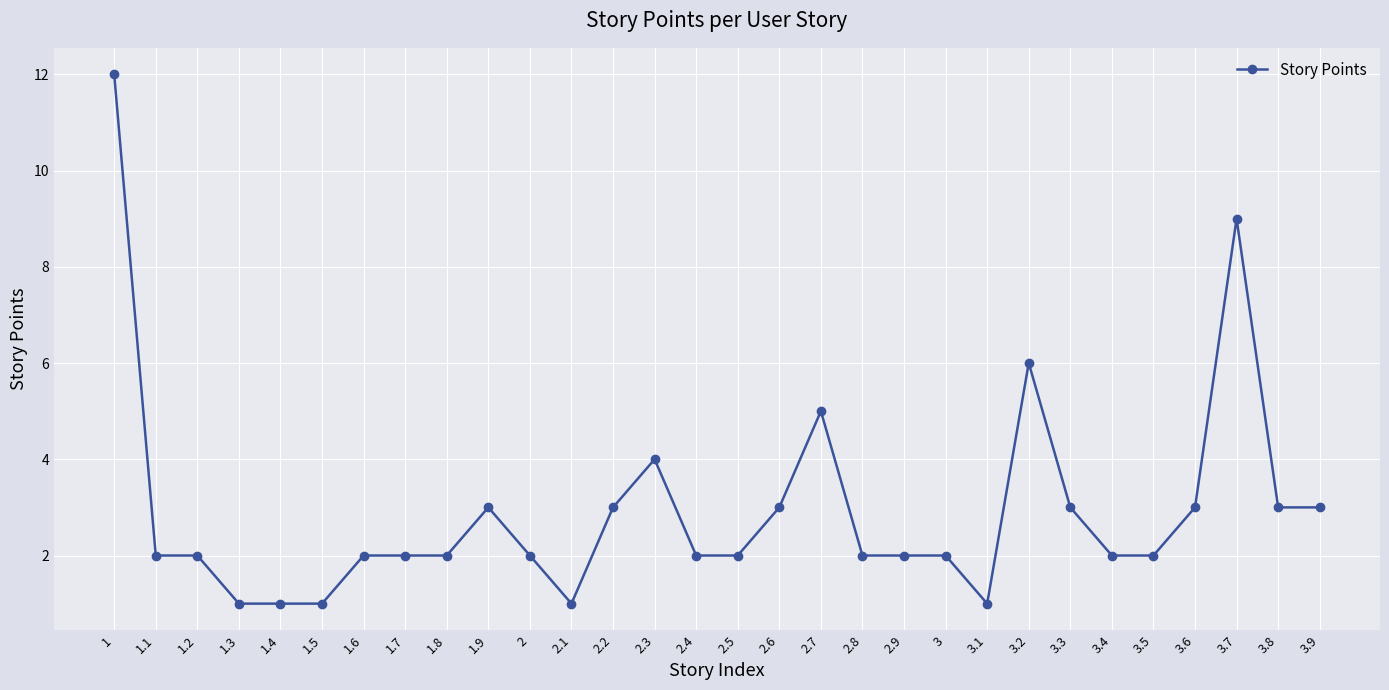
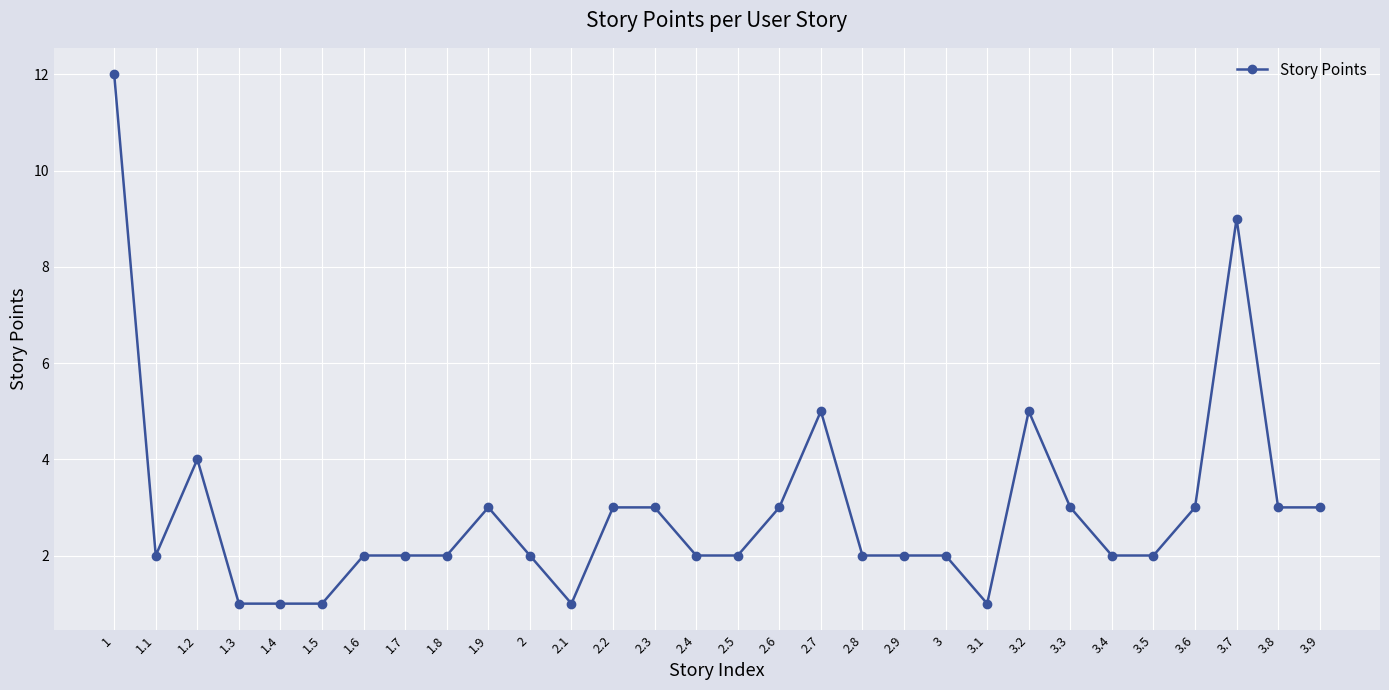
  {
    "1": 12,
    "1.1": 2,
-   "1.2": 2,
+   "1.2": 4,
    "1.3": 1,
    "1.4": 1,
    "1.5": 1,
    "1.6": 2,
    "1.7": 2,
    "1.8": 2,
    "1.9": 3,
    "2": 2,
    "2.1": 1,
    "2.2": 3,
-   "2.3": 4,
+   "2.3": 3,
    "2.4": 2,
    "2.5": 2,
    "2.6": 3,
    "2.7": 5,
    "2.8": 2,
    "2.9": 2,
    "3": 2,
    "3.1": 1,
-   "3.2": 6,
+   "3.2": 5,
    "3.3": 3,
    "3.4": 2,
    "3.5": 2,
    "3.6": 3,
    "3.7": 9,
    "3.8": 3,
    "3.9": 3
  }
